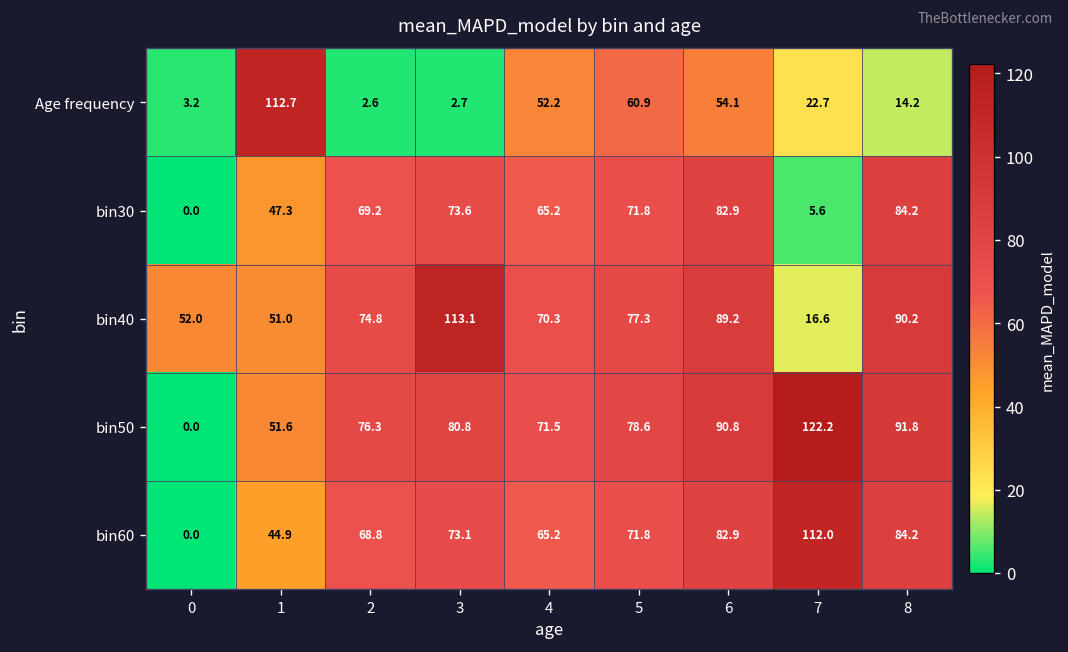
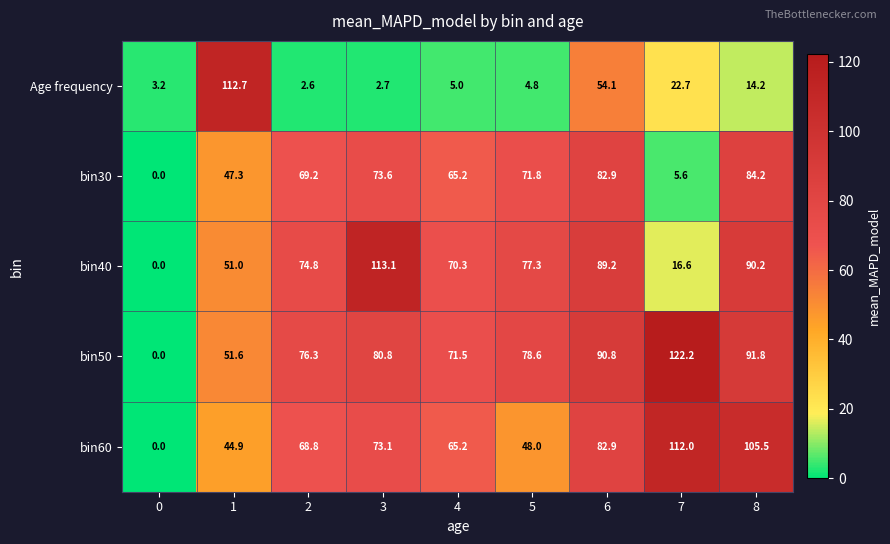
  {
    "Age frequency": {
      "0": 3.2,
      "1": 112.7,
      "2": 2.6,
      "3": 2.7,
-     "4": 52.2,
-     "5": 60.9,
+     "4": 5.0,
+     "5": 4.8,
      "6": 54.1,
      "7": 22.7,
      "8": 14.2
    },
    "bin30": {
      "0": 0.0,
      "1": 47.3,
      "2": 69.2,
      "3": 73.6,
      "4": 65.2,
      "5": 71.8,
      "6": 82.9,
      "7": 5.6,
      "8": 84.2
    },
    "bin40": {
-     "0": 52.0,
+     "0": 0.0,
      "1": 51.0,
      "2": 74.8,
      "3": 113.1,
      "4": 70.3,
      "5": 77.3,
      "6": 89.2,
      "7": 16.6,
      "8": 90.2
    },
    "bin50": {
      "0": 0.0,
      "1": 51.6,
      "2": 76.3,
      "3": 80.8,
      "4": 71.5,
      "5": 78.6,
      "6": 90.8,
      "7": 122.2,
      "8": 91.8
    },
    "bin60": {
      "0": 0.0,
      "1": 44.9,
      "2": 68.8,
      "3": 73.1,
      "4": 65.2,
-     "5": 71.8,
+     "5": 48.0,
      "6": 82.9,
      "7": 112.0,
-     "8": 84.2
+     "8": 105.5
    }
  }
